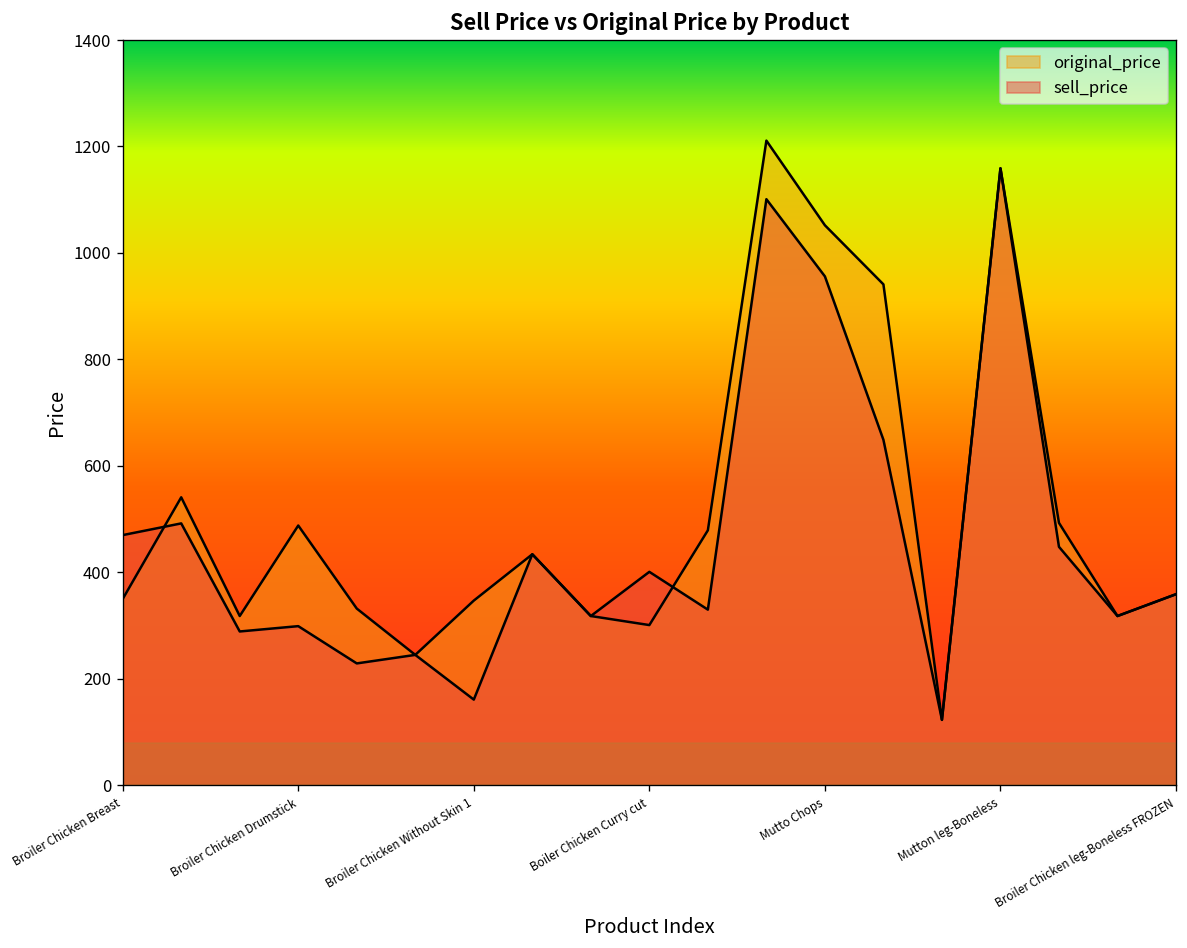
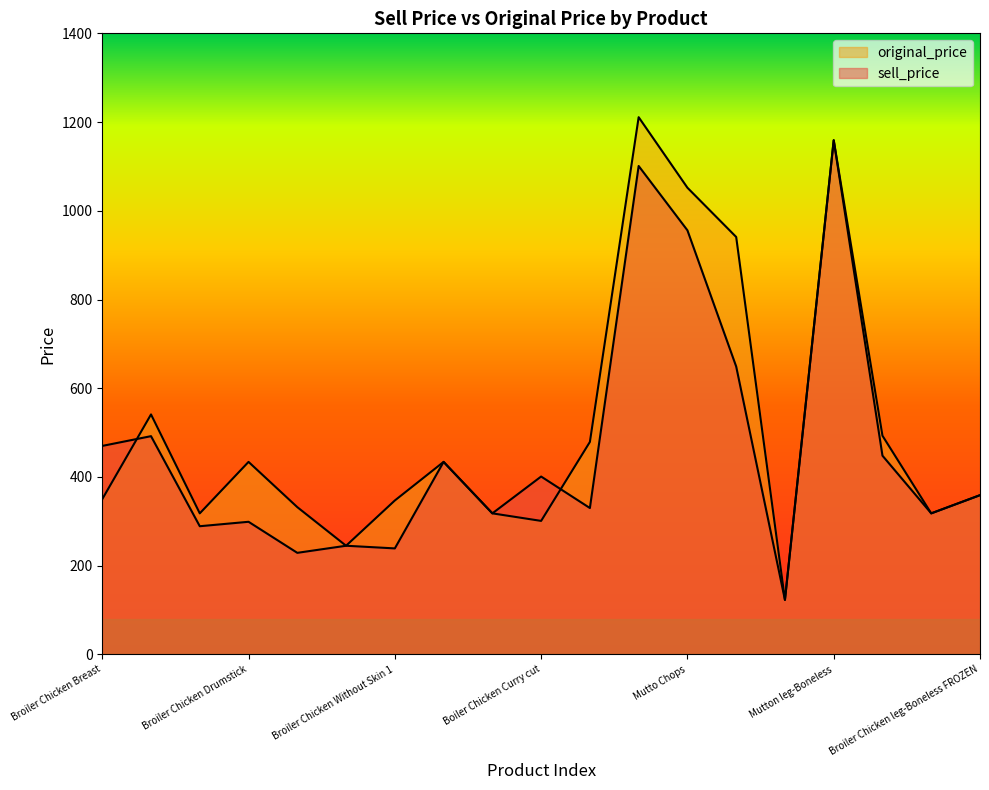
  {
    "original_price": {
      "Broiler Chicken Breast": 350,
-     "Broiler Chicken Drumstick": 490,
+     "Broiler Chicken Drumstick": 430,
      "Broiler Chicken Without Skin 1": 350,
      "Boiler Chicken Curry cut": 300,
      "Mutto Chops": 1050
    },
    "sell_price": {
      "Broiler Chicken Breast": 470,
      "Broiler Chicken Drumstick": 300,
-     "Broiler Chicken Without Skin 1": 160,
+     "Broiler Chicken Without Skin 1": 240,
      "Boiler Chicken Curry cut": 400,
      "Mutto Chops": 960
    }
  }
